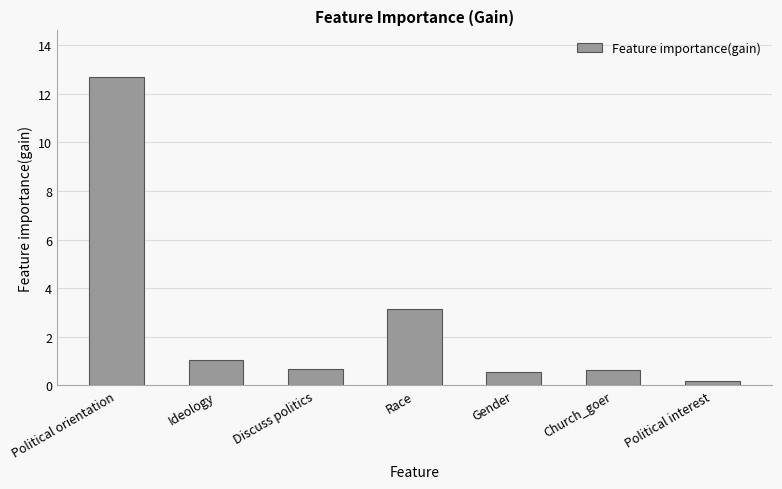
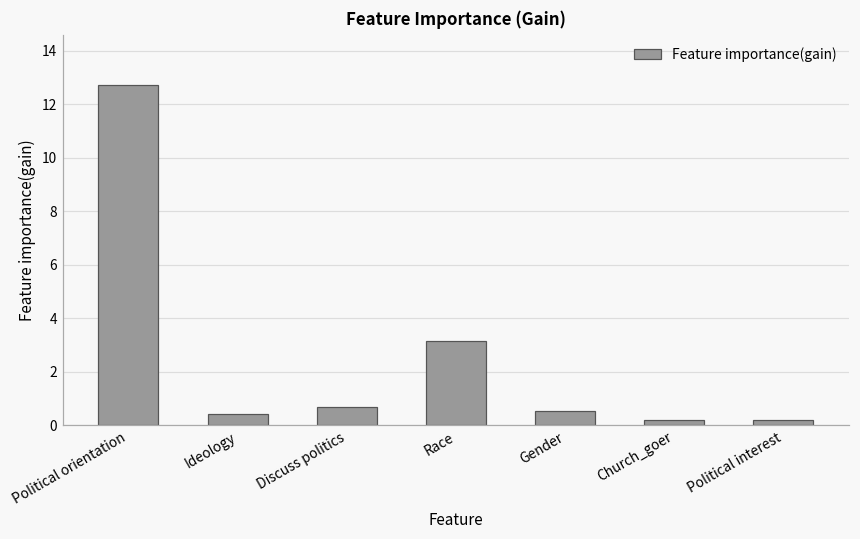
  {
    "Political orientation": 12.7,
-   "Ideology": 1.0,
+   "Ideology": 0.4,
    "Discuss politics": 0.7,
    "Race": 3.2,
    "Gender": 0.5,
-   "Church_goer": 0.6,
+   "Church_goer": 0.2,
    "Political interest": 0.2
  }
